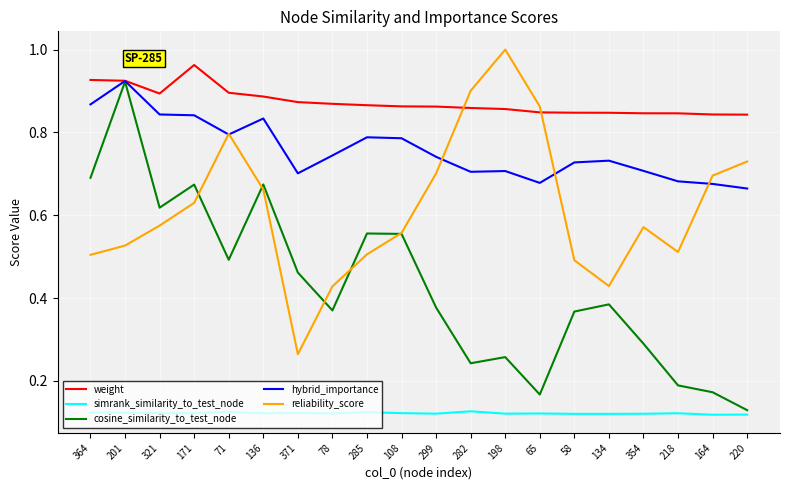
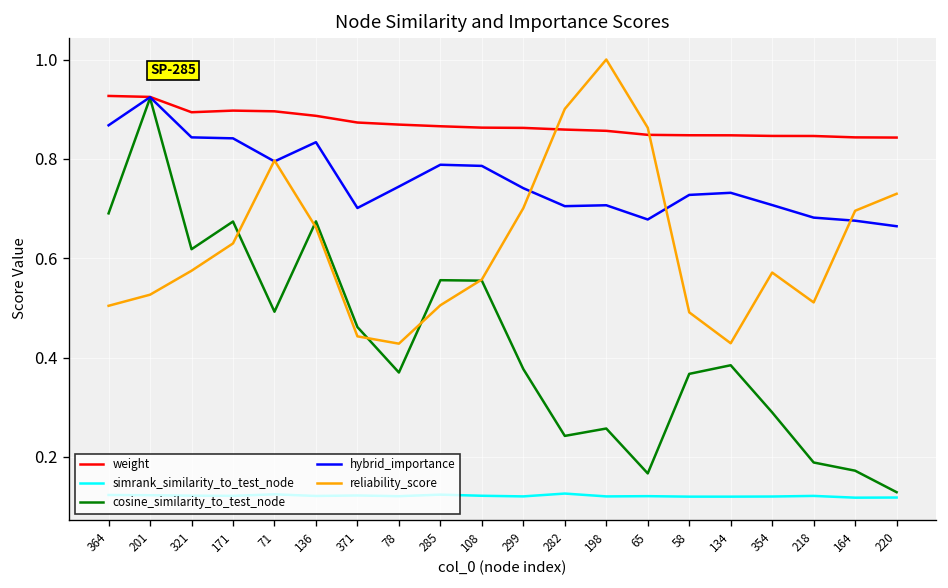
  {
    "weight": {
      "364": 0.93,
      "321": 0.89,
-     "171": 0.96,
+     "171": 0.90,
      "71": 0.90,
      "136": 0.89,
      "371": 0.87,
      "78": 0.87,
      "285": 0.87,
      "108": 0.86,
      "299": 0.86,
      "282": 0.86,
      "198": 0.86,
      "65": 0.85,
      "58": 0.85,
      "134": 0.85,
      "354": 0.85,
      "218": 0.85,
      "164": 0.84,
      "220": 0.84
    },
    "simrank_similarity_to_test_node": {
      "108": 0.12,
      "299": 0.12,
      "282": 0.13,
      "198": 0.12,
      "65": 0.12,
      "58": 0.12,
      "134": 0.12,
      "354": 0.12,
      "218": 0.12,
      "164": 0.12,
      "220": 0.12
    },
    "cosine_similarity_to_test_node": {
      "364": 0.69,
      "321": 0.62,
      "171": 0.67,
      "71": 0.49,
      "136": 0.67,
      "371": 0.46,
      "78": 0.37,
      "285": 0.56,
      "299": 0.38,
      "282": 0.24,
      "198": 0.26,
      "65": 0.17,
      "58": 0.37,
      "134": 0.38,
      "354": 0.29,
      "218": 0.19,
      "164": 0.17,
      "220": 0.13
    },
    "hybrid_importance": {
      "364": 0.87,
      "321": 0.84,
      "171": 0.84,
      "136": 0.83,
      "371": 0.70,
      "78": 0.74,
      "285": 0.79,
      "108": 0.79,
      "299": 0.74,
      "282": 0.70,
      "198": 0.71,
      "65": 0.68,
      "58": 0.73,
      "134": 0.73,
      "354": 0.71,
      "218": 0.68,
      "164": 0.68,
      "220": 0.66
    },
    "reliability_score": {
      "364": 0.50,
      "201": 0.53,
      "321": 0.57,
      "171": 0.63,
      "136": 0.66,
-     "371": 0.26,
+     "371": 0.44,
      "78": 0.43,
      "285": 0.51,
      "299": 0.70,
      "282": 0.90,
      "198": 1.00,
      "65": 0.86,
      "58": 0.49,
      "134": 0.43,
      "354": 0.57,
      "218": 0.51,
      "164": 0.70,
      "220": 0.73
    }
  }
